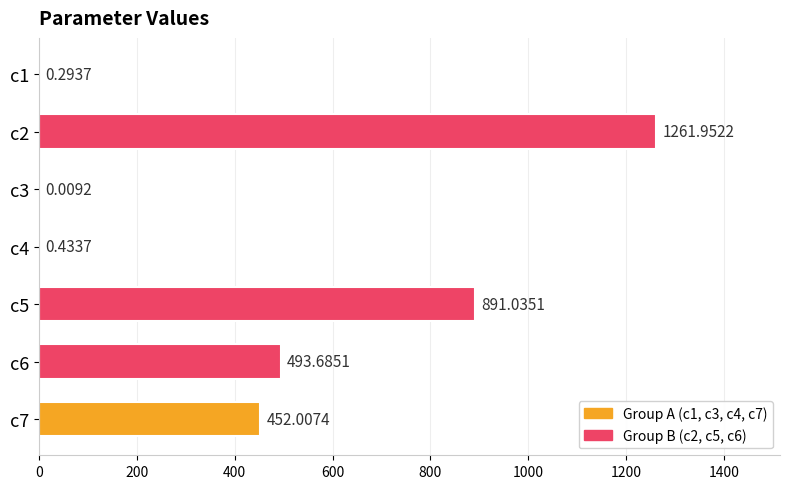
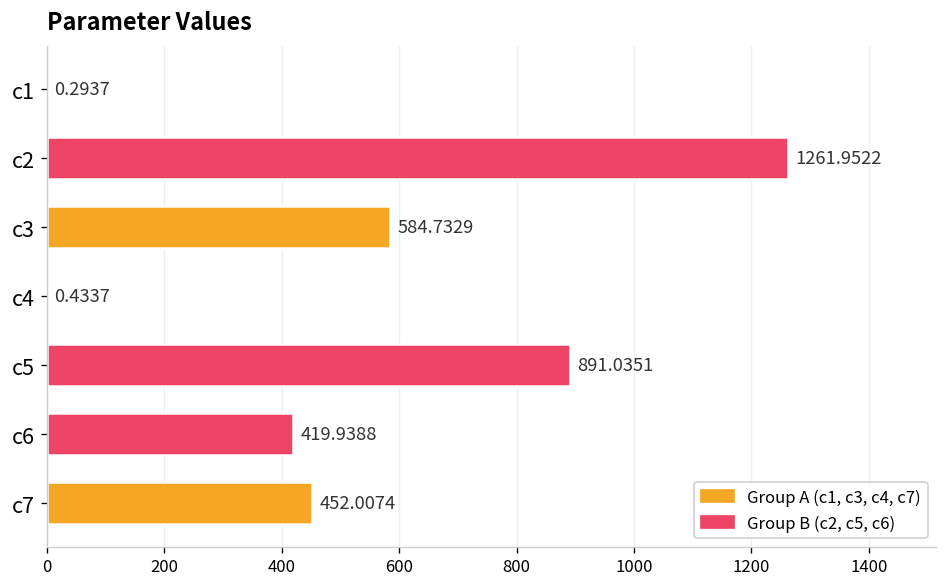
  {
    "c1": 0.2937,
    "c2": 1261.9522,
-   "c3": 0.0092,
+   "c3": 584.7329,
    "c4": 0.4337,
    "c5": 891.0351,
-   "c6": 493.6851,
+   "c6": 419.9388,
    "c7": 452.0074
  }
